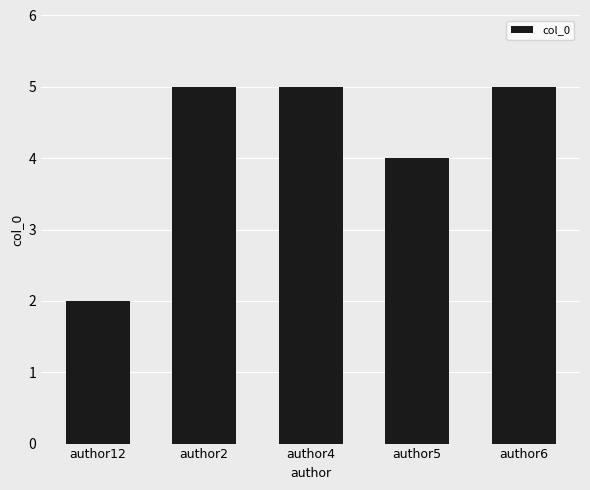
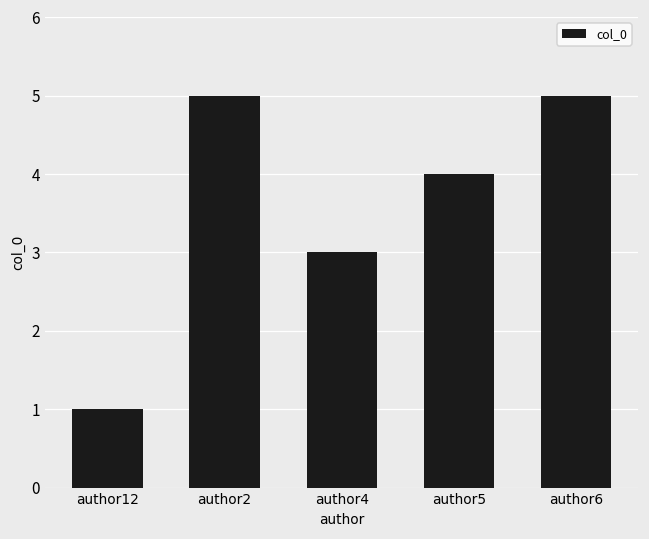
  {
-   "author12": 2,
+   "author12": 1,
    "author2": 5,
-   "author4": 5,
+   "author4": 3,
    "author5": 4,
    "author6": 5
  }
